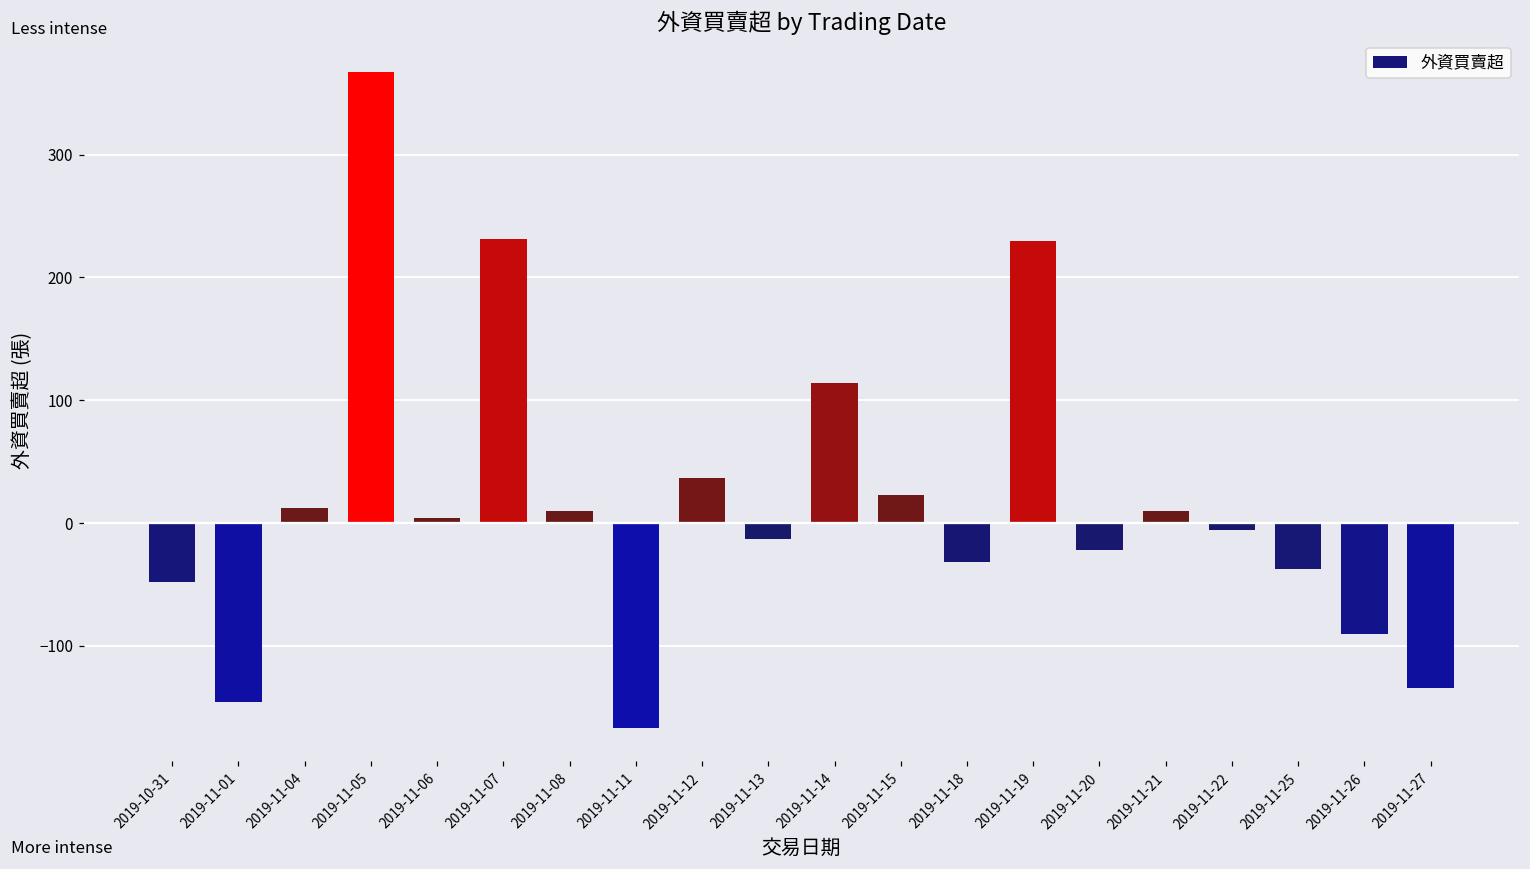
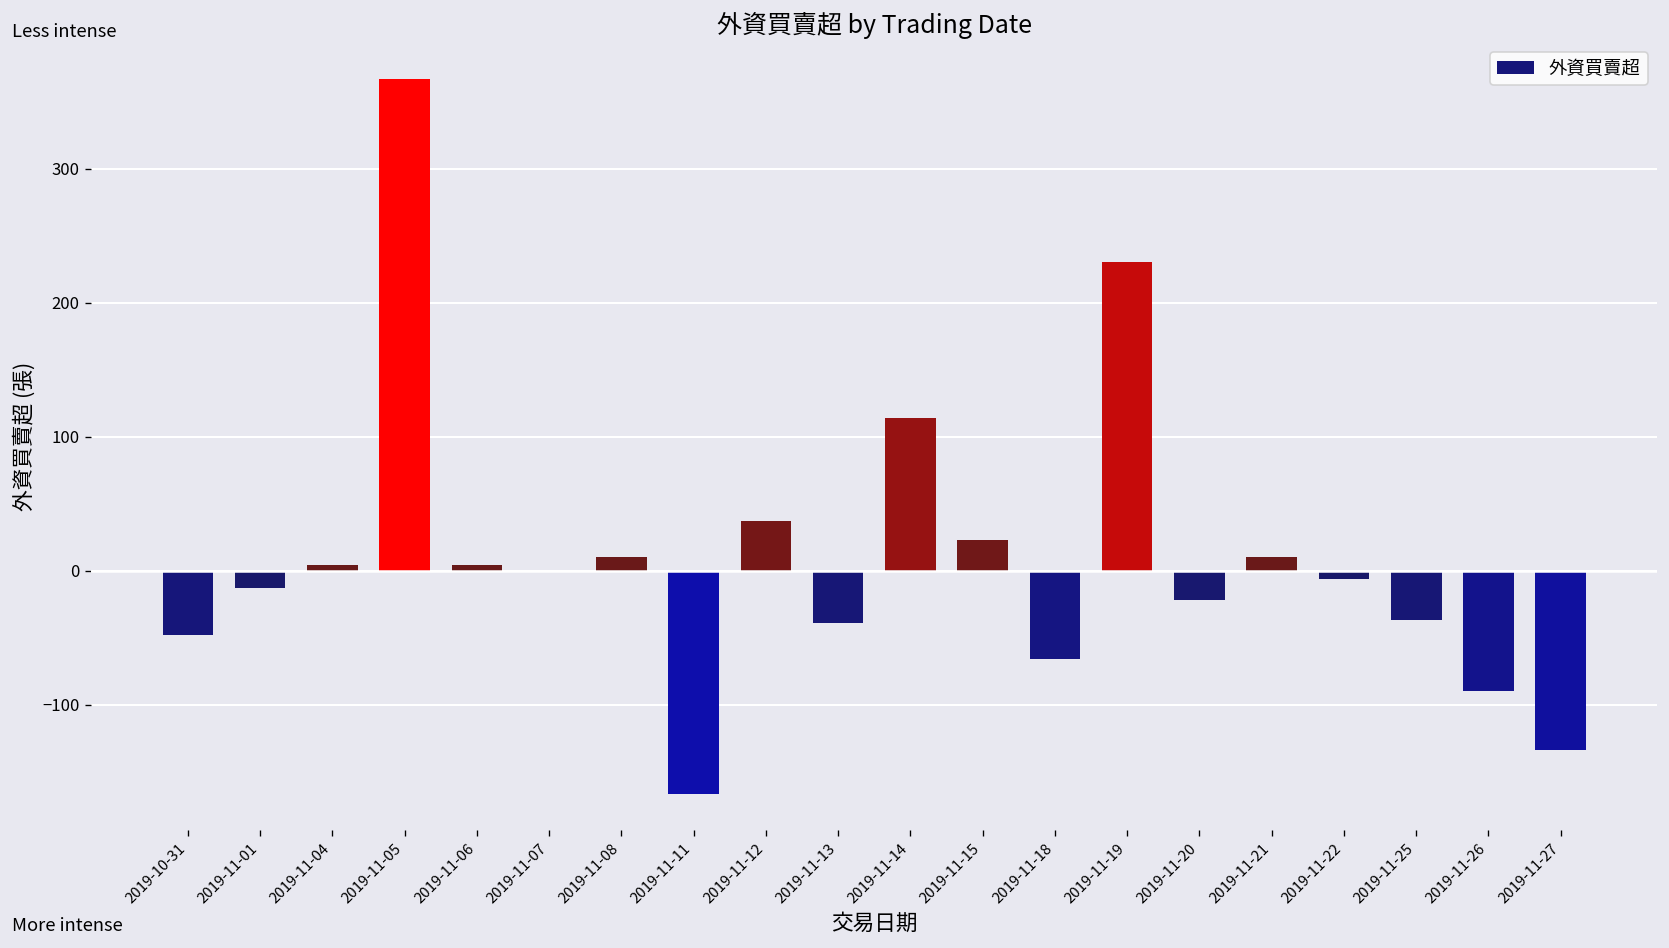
  {
    "2019-10-31": -48,
-   "2019-11-01": -146,
-   "2019-11-04": 12,
+   "2019-11-01": -13,
+   "2019-11-04": 4,
    "2019-11-05": 367,
    "2019-11-06": 4,
-   "2019-11-07": 231,
+   "2019-11-07": 0,
    "2019-11-08": 10,
    "2019-11-11": -167,
    "2019-11-12": 37,
-   "2019-11-13": -13,
+   "2019-11-13": -39,
    "2019-11-14": 114,
    "2019-11-15": 23,
-   "2019-11-18": -32,
+   "2019-11-18": -66,
    "2019-11-19": 230,
    "2019-11-20": -22,
    "2019-11-21": 10,
    "2019-11-22": -6,
    "2019-11-25": -37,
    "2019-11-26": -90,
    "2019-11-27": -134
  }
